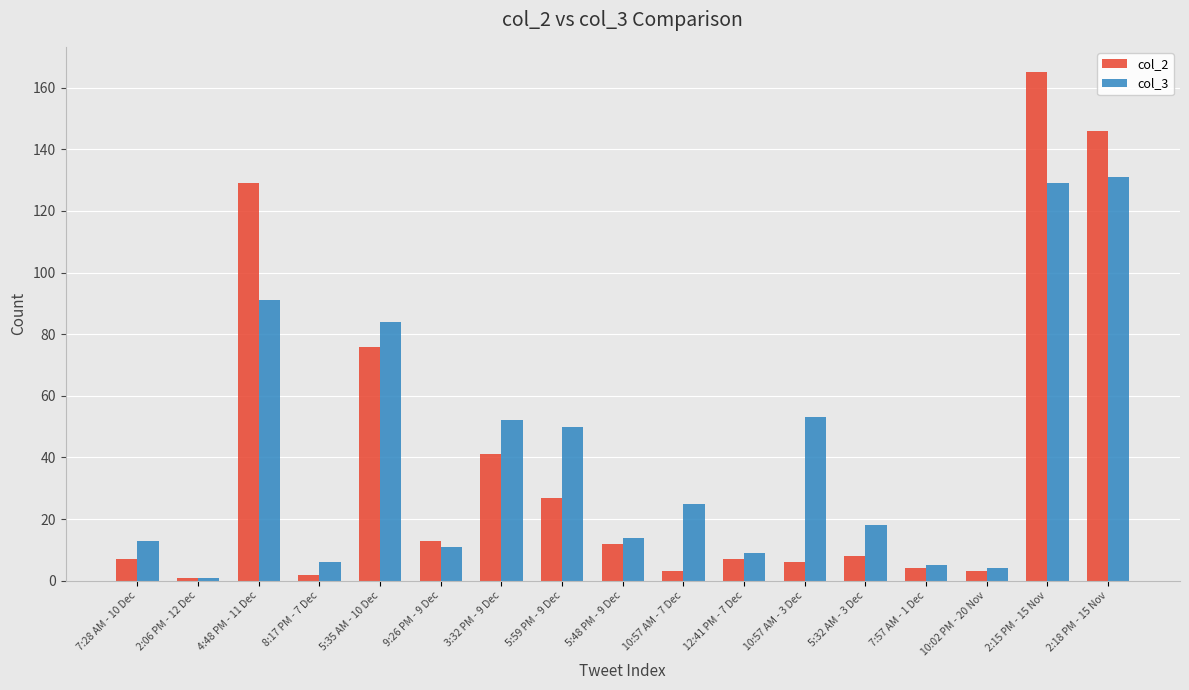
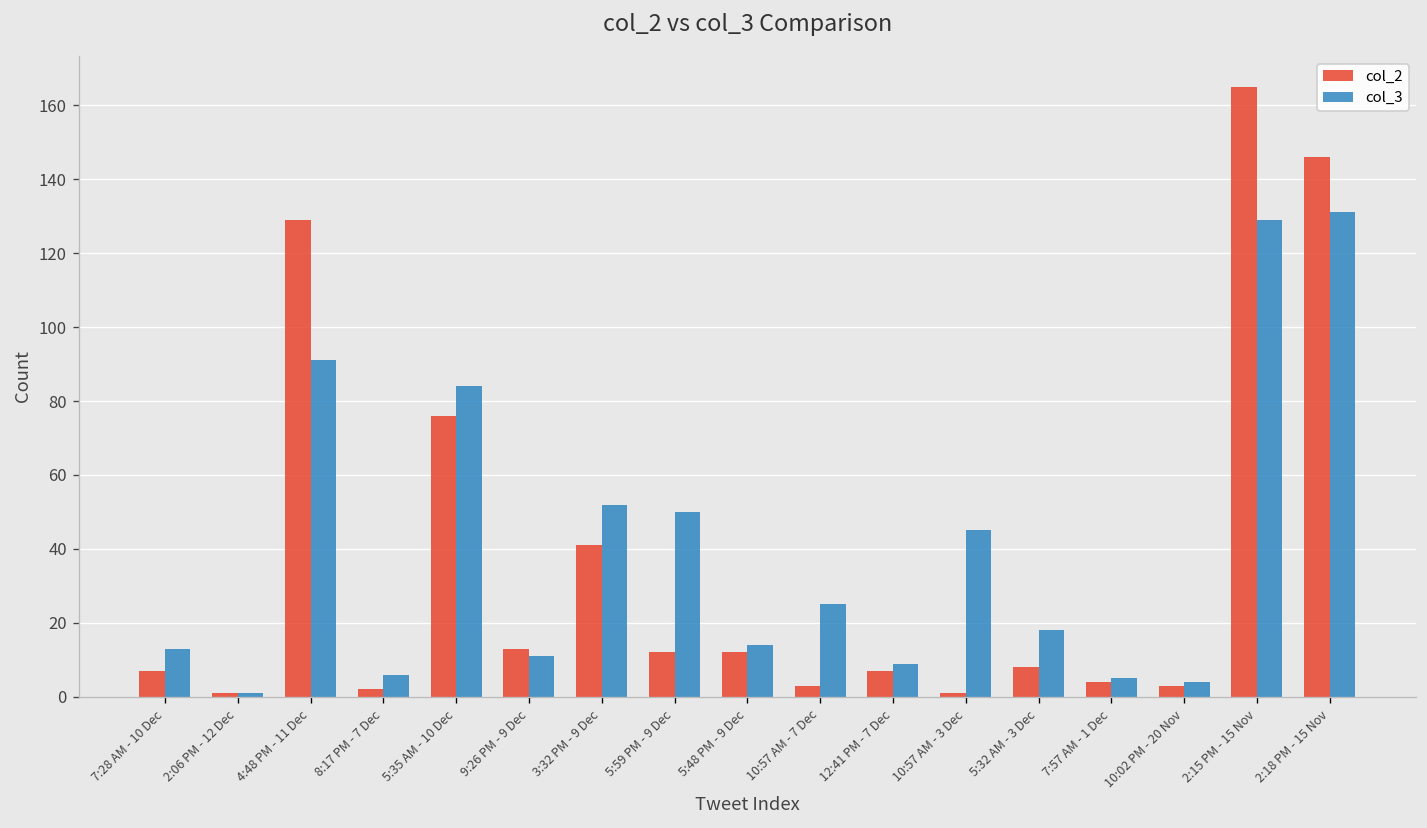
  {
    "col_2": {
      "7:28 AM - 10 Dec": 7,
      "2:06 PM - 12 Dec": 1,
      "4:48 PM - 11 Dec": 129,
      "8:17 PM - 7 Dec": 2,
      "5:35 AM - 10 Dec": 76,
      "9:26 PM - 9 Dec": 13,
      "3:32 PM - 9 Dec": 41,
-     "5:59 PM - 9 Dec": 27,
+     "5:59 PM - 9 Dec": 12,
      "5:48 PM - 9 Dec": 12,
      "10:57 AM - 7 Dec": 3,
      "12:41 PM - 7 Dec": 7,
-     "10:57 AM - 3 Dec": 6,
+     "10:57 AM - 3 Dec": 1,
      "5:32 AM - 3 Dec": 8,
      "7:57 AM - 1 Dec": 4,
      "10:02 PM - 20 Nov": 3,
      "2:15 PM - 15 Nov": 165,
      "2:18 PM - 15 Nov": 146
    },
    "col_3": {
      "7:28 AM - 10 Dec": 13,
      "2:06 PM - 12 Dec": 1,
      "4:48 PM - 11 Dec": 91,
      "8:17 PM - 7 Dec": 6,
      "5:35 AM - 10 Dec": 84,
      "9:26 PM - 9 Dec": 11,
      "3:32 PM - 9 Dec": 52,
      "5:59 PM - 9 Dec": 50,
      "5:48 PM - 9 Dec": 14,
      "10:57 AM - 7 Dec": 25,
      "12:41 PM - 7 Dec": 9,
-     "10:57 AM - 3 Dec": 53,
+     "10:57 AM - 3 Dec": 45,
      "5:32 AM - 3 Dec": 18,
      "7:57 AM - 1 Dec": 5,
      "10:02 PM - 20 Nov": 4,
      "2:15 PM - 15 Nov": 129,
      "2:18 PM - 15 Nov": 131
    }
  }
